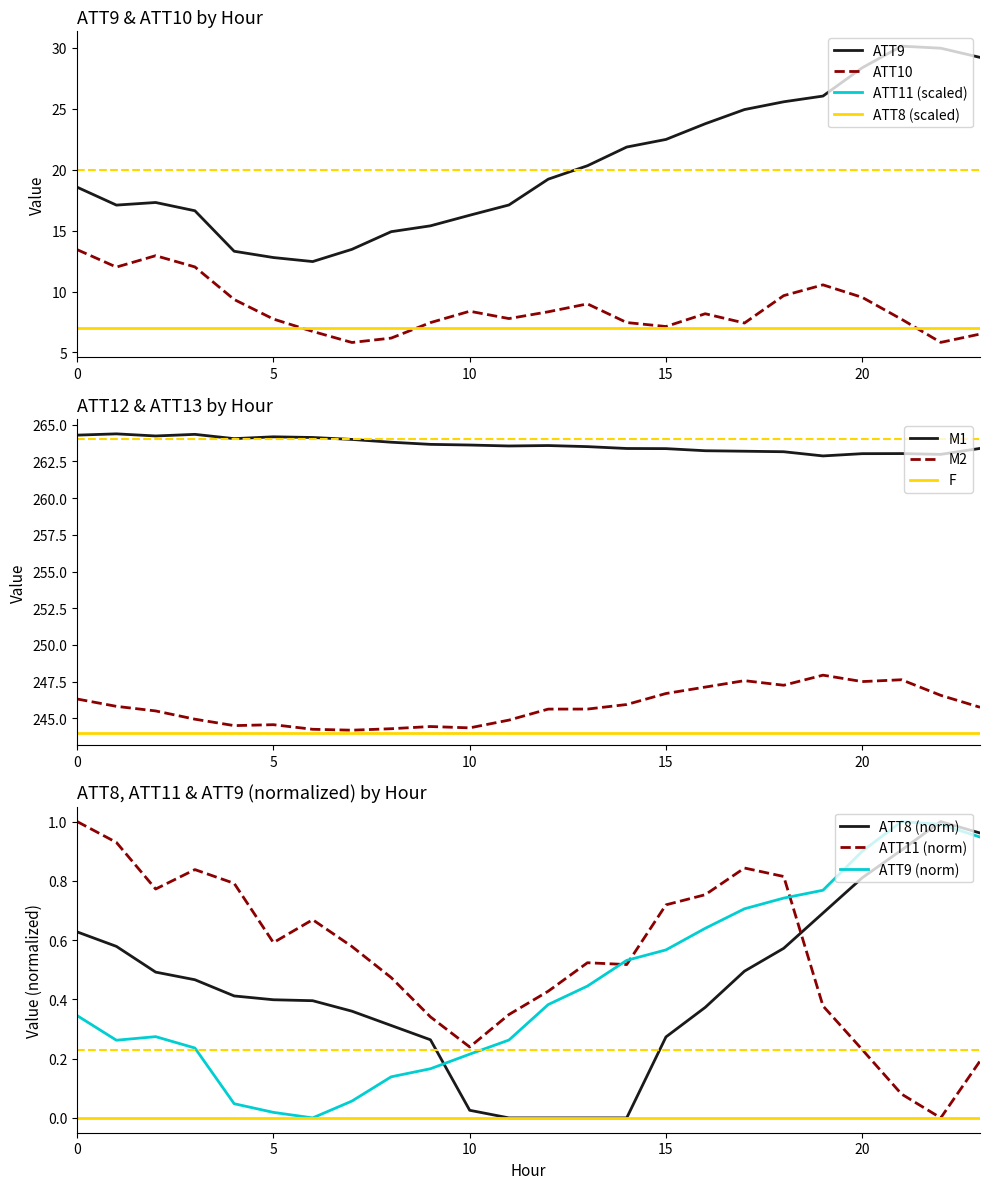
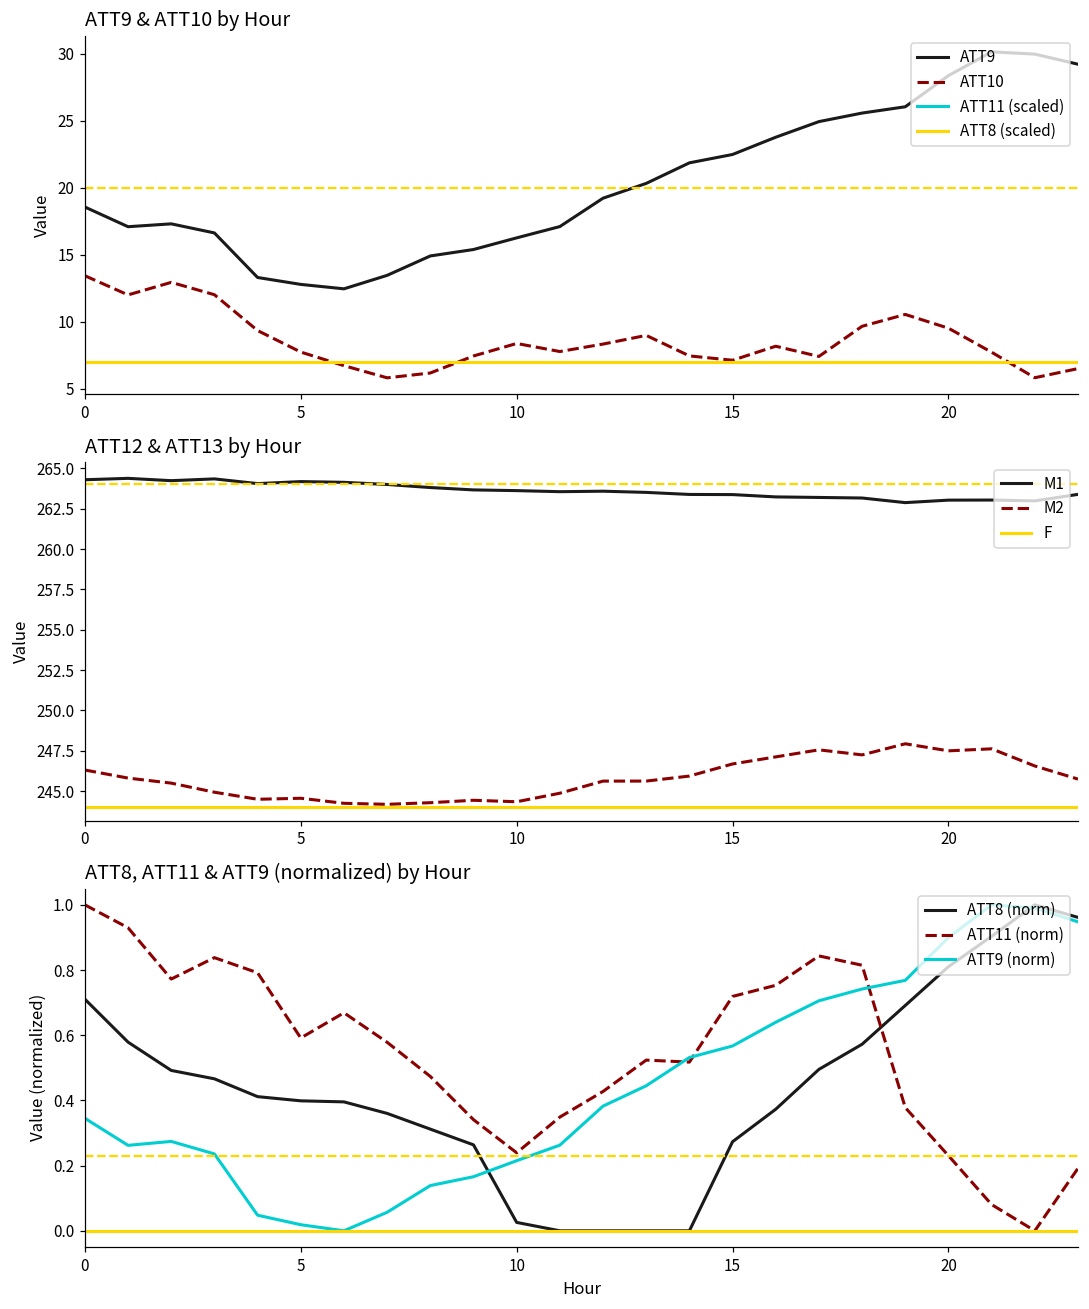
  {
    "ATT9 & ATT10 by Hour": {
      "ATT9": {
        "0": 18.6,
        "5": 12.8,
        "10": 16.3,
        "15": 22.5
      },
      "ATT10": {
        "0": 13.4,
        "5": 7.7,
        "10": 8.4,
        "15": 7.1,
        "20": 9.5
      }
    },
    "ATT8, ATT11 & ATT9 (normalized) by Hour": {
      "ATT8 (norm)": {
-       "0": 0.63,
+       "0": 0.71,
        "5": 0.40,
        "10": 0.03,
        "15": 0.27
      },
      "ATT11 (norm)": {
        "0": 1.00,
        "5": 0.59,
        "10": 0.24,
        "15": 0.72,
        "20": 0.23
      },
      "ATT9 (norm)": {
        "0": 0.35,
        "5": 0.02,
        "10": 0.22,
        "15": 0.57
      }
    }
  }
